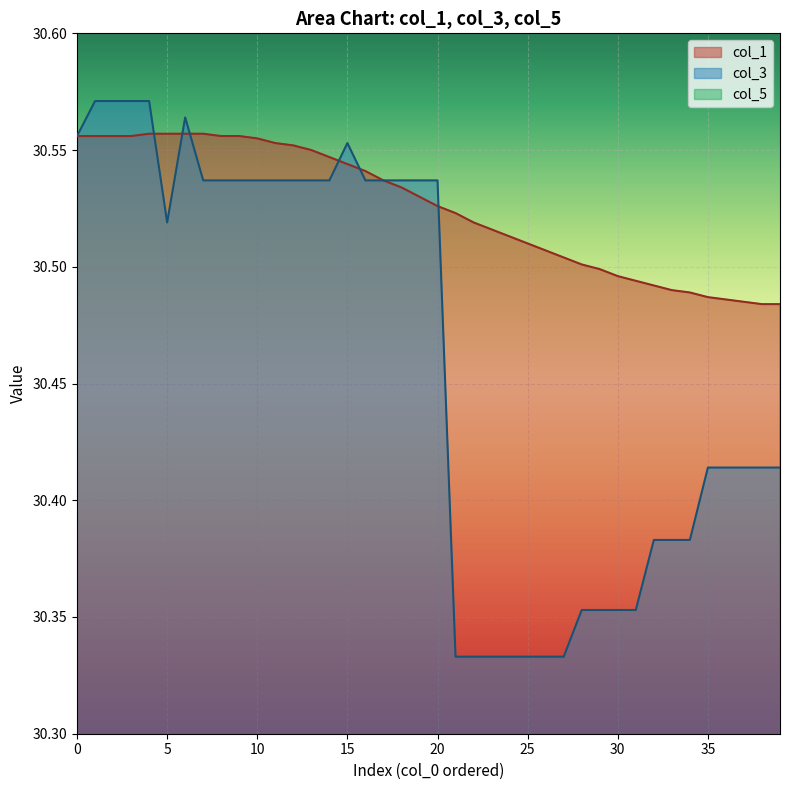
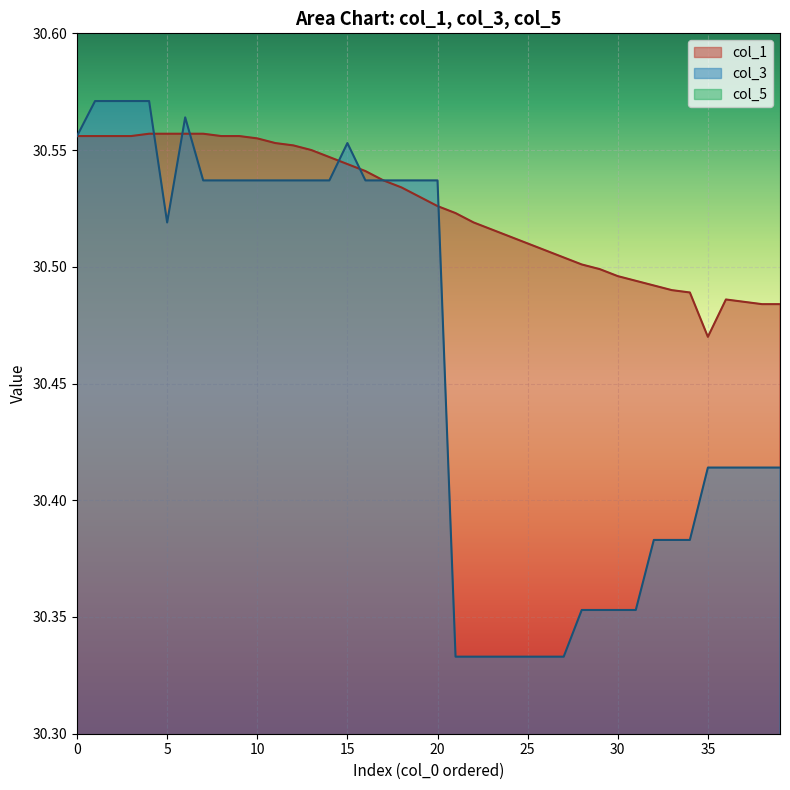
  {
    "col_1": {
      "5": 30.557,
      "10": 30.555,
      "15": 30.544,
      "20": 30.526,
      "25": 30.510,
      "30": 30.496,
-     "35": 30.487
+     "35": 30.470
    },
    "col_3": {
      "5": 30.519,
      "10": 30.537,
      "15": 30.553,
      "20": 30.537,
      "25": 30.333,
      "30": 30.353,
      "35": 30.414
    }
  }
